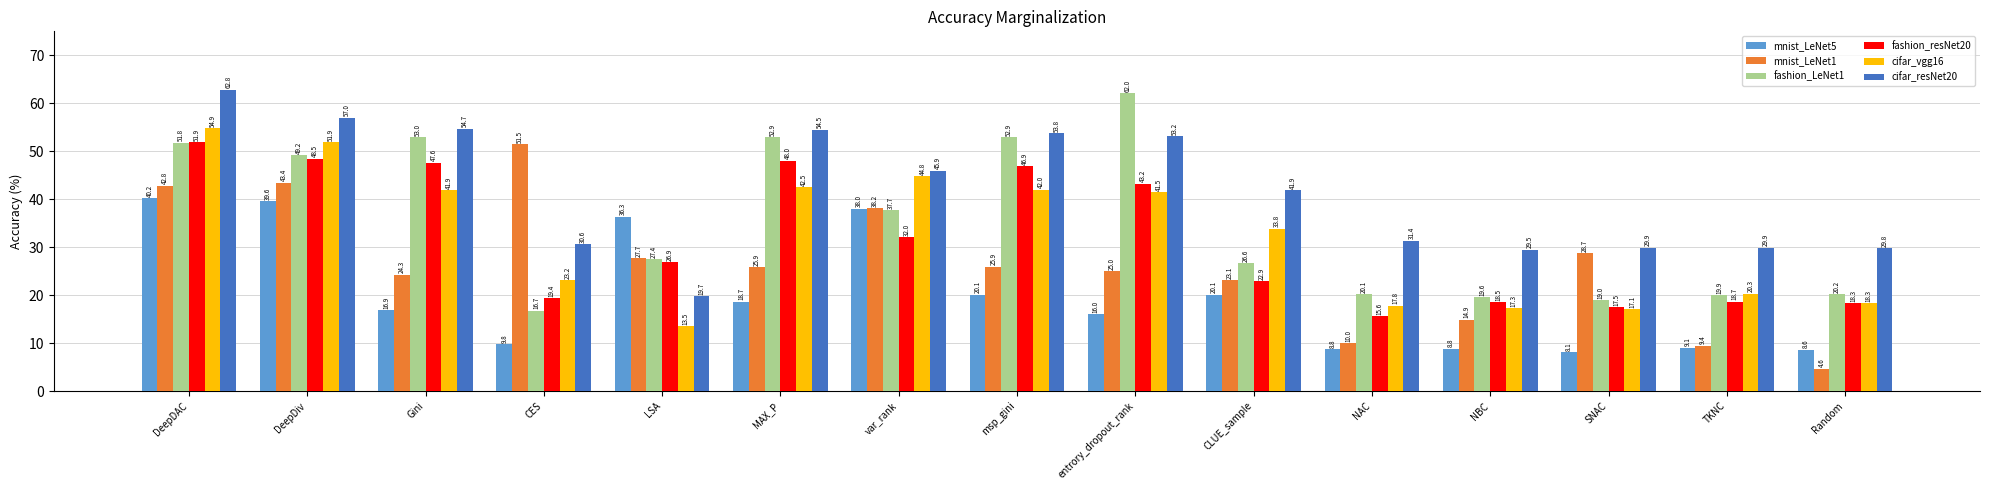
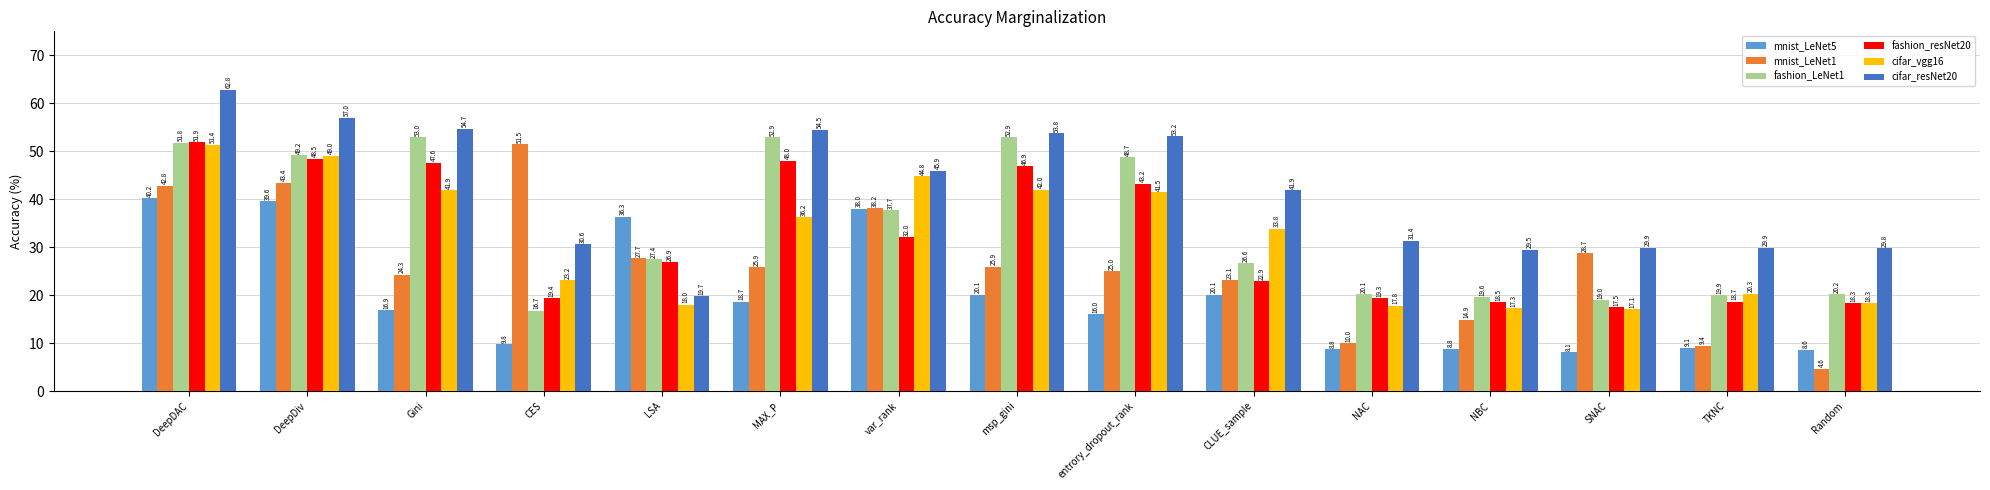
  {
    "mnist_LeNet1": {
      "DeepDAC": 42.8,
      "DeepDiv": 43.4,
      "Gini": 24.3,
      "CES": 51.5,
      "LSA": 27.7,
      "MAX_P": 25.9,
      "var_rank": 38.2,
      "msp_gini": 25.9,
      "entrory_dropout_rank": 25.0,
      "CLUE_sample": 23.1,
      "NAC": 10.0,
      "NBC": 14.9,
      "SNAC": 28.7,
      "TKNC": 9.4,
      "Random": 4.6
    },
    "fashion_LeNet1": {
      "DeepDAC": 51.8,
      "DeepDiv": 49.2,
      "Gini": 53.0,
      "CES": 16.7,
      "LSA": 27.4,
      "MAX_P": 52.9,
      "var_rank": 37.7,
      "msp_gini": 52.9,
-     "entrory_dropout_rank": 62.0,
+     "entrory_dropout_rank": 48.7,
      "CLUE_sample": 26.6,
      "NAC": 20.1,
      "NBC": 19.6,
      "SNAC": 19.0,
      "TKNC": 19.9,
      "Random": 20.2
    },
    "fashion_resNet20": {
      "DeepDAC": 51.9,
      "DeepDiv": 48.5,
      "Gini": 47.6,
      "CES": 19.4,
      "LSA": 26.9,
      "MAX_P": 48.0,
      "var_rank": 32.0,
      "msp_gini": 46.9,
      "entrory_dropout_rank": 43.2,
      "CLUE_sample": 22.9,
-     "NAC": 15.6,
+     "NAC": 19.3,
      "NBC": 18.5,
      "SNAC": 17.5,
      "TKNC": 18.7,
      "Random": 18.3
    },
    "cifar_vgg16": {
-     "DeepDAC": 54.9,
-     "DeepDiv": 51.9,
+     "DeepDAC": 51.4,
+     "DeepDiv": 49.0,
      "Gini": 41.9,
      "CES": 23.2,
-     "LSA": 13.5,
-     "MAX_P": 42.5,
+     "LSA": 18.0,
+     "MAX_P": 36.2,
      "var_rank": 44.8,
      "msp_gini": 42.0,
      "entrory_dropout_rank": 41.5,
      "CLUE_sample": 33.8,
      "NAC": 17.8,
      "NBC": 17.3,
      "SNAC": 17.1,
      "TKNC": 20.3,
      "Random": 18.3
    }
  }
